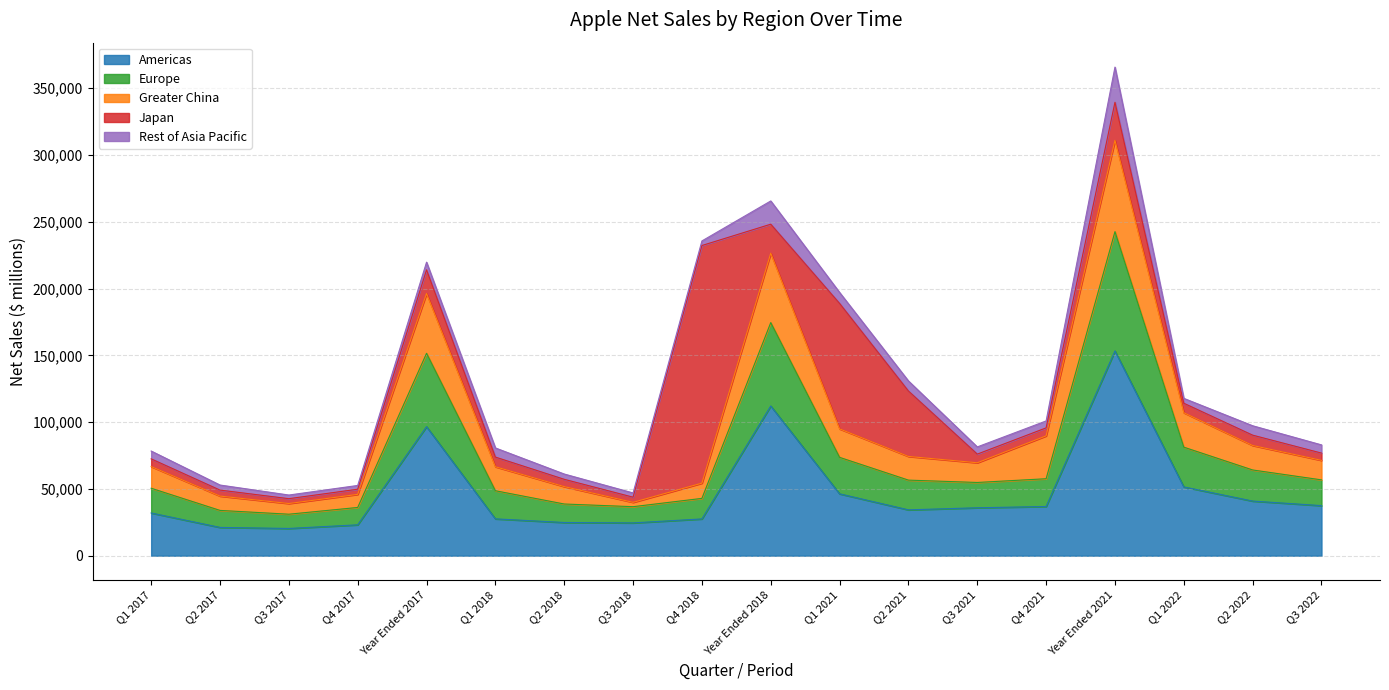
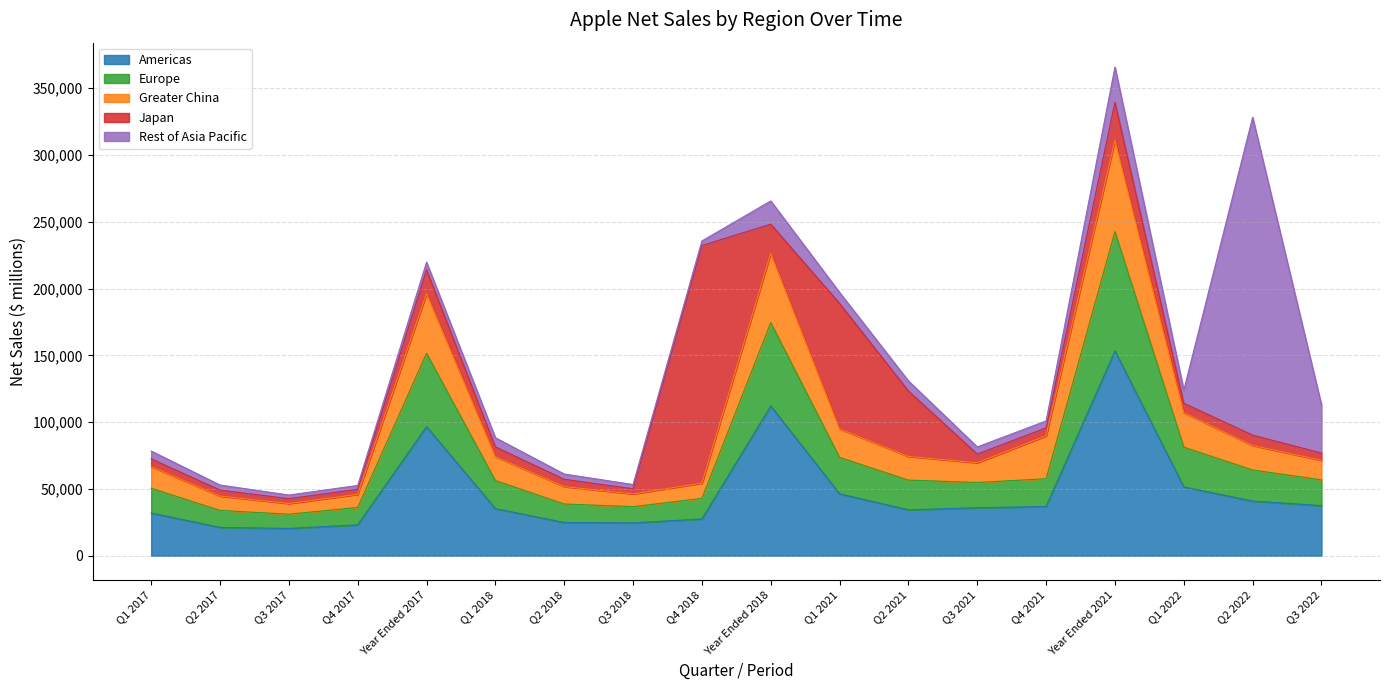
  {
    "Americas": {
      "Q1 2017": "32,000",
      "Q2 2017": "21,000",
      "Q3 2017": "20,000",
      "Q4 2017": "23,000",
      "Year Ended 2017": "97,000",
-     "Q1 2018": "28,000",
+     "Q1 2018": "35,000",
      "Q2 2018": "25,000",
      "Q3 2018": "25,000",
      "Q4 2018": "28,000",
      "Year Ended 2018": "112,000",
      "Q1 2021": "46,000",
      "Q2 2021": "34,000",
      "Q3 2021": "36,000",
      "Q4 2021": "37,000",
      "Year Ended 2021": "153,000",
      "Q1 2022": "51,000",
      "Q2 2022": "41,000",
      "Q3 2022": "37,000"
    },
    "Europe": {
      "Q1 2017": "19,000",
      "Q2 2017": "13,000",
      "Q3 2017": "11,000",
      "Q4 2017": "13,000",
      "Year Ended 2017": "55,000",
      "Q1 2018": "21,000",
      "Q2 2018": "14,000",
      "Q3 2018": "12,000",
      "Q4 2018": "15,000",
      "Year Ended 2018": "62,000",
      "Q1 2021": "27,000",
      "Q2 2021": "22,000",
      "Q3 2021": "19,000",
      "Q4 2021": "21,000",
      "Year Ended 2021": "89,000",
      "Q1 2022": "30,000",
      "Q2 2022": "23,000",
      "Q3 2022": "19,000"
    },
    "Greater China": {
      "Q1 2017": "16,000",
      "Q2 2017": "11,000",
      "Q3 2017": "8,000",
      "Q4 2017": "10,000",
      "Year Ended 2017": "45,000",
      "Q1 2018": "18,000",
      "Q2 2018": "13,000",
-     "Q3 2018": "3,000",
+     "Q3 2018": "10,000",
      "Q4 2018": "11,000",
      "Year Ended 2018": "52,000",
      "Q1 2021": "21,000",
      "Q2 2021": "18,000",
      "Q3 2021": "15,000",
      "Q4 2021": "32,000",
      "Year Ended 2021": "68,000",
      "Q1 2022": "26,000",
      "Q2 2022": "18,000",
      "Q3 2022": "15,000"
    },
    "Japan": {
      "Q1 2017": "6,000",
      "Q2 2017": "4,000",
      "Q3 2017": "4,000",
      "Q4 2017": "4,000",
      "Year Ended 2017": "18,000",
      "Q1 2018": "7,000",
      "Q2 2018": "5,000",
      "Q3 2018": "4,000",
      "Q4 2018": "178,000",
      "Year Ended 2018": "22,000",
      "Q1 2021": "94,000",
      "Q2 2021": "49,000",
      "Q3 2021": "6,000",
      "Q4 2021": "6,000",
      "Year Ended 2021": "28,000",
      "Q1 2022": "7,000",
      "Q2 2022": "8,000",
      "Q3 2022": "5,000"
    },
    "Rest of Asia Pacific": {
      "Q1 2017": "6,000",
      "Q2 2017": "4,000",
      "Q3 2017": "3,000",
      "Q4 2017": "3,000",
      "Year Ended 2017": "6,000",
      "Q1 2018": "7,000",
      "Q2 2018": "4,000",
      "Q3 2018": "3,000",
      "Q4 2018": "3,000",
      "Year Ended 2018": "17,000",
      "Q1 2021": "8,000",
      "Q2 2021": "8,000",
      "Q3 2021": "5,000",
      "Q4 2021": "5,000",
      "Year Ended 2021": "26,000",
-     "Q1 2022": "4,000",
-     "Q2 2022": "7,000",
-     "Q3 2022": "6,000"
+     "Q1 2022": "10,000",
+     "Q2 2022": "238,000",
+     "Q3 2022": "36,000"
    }
  }
